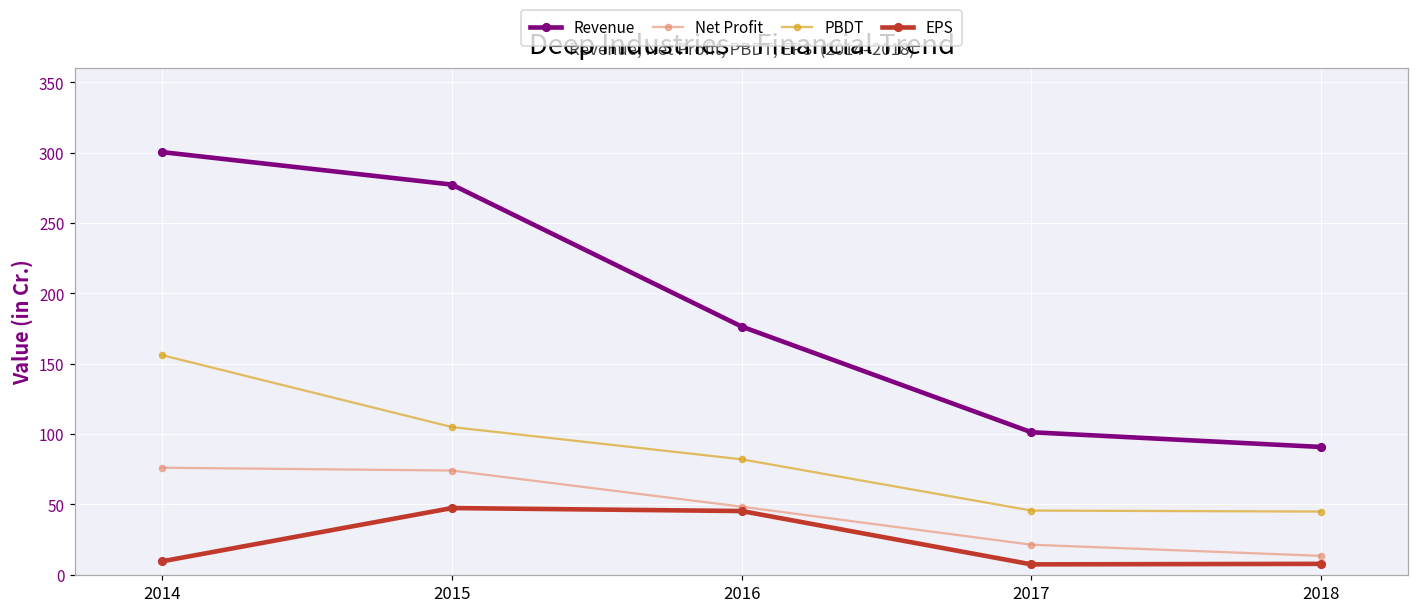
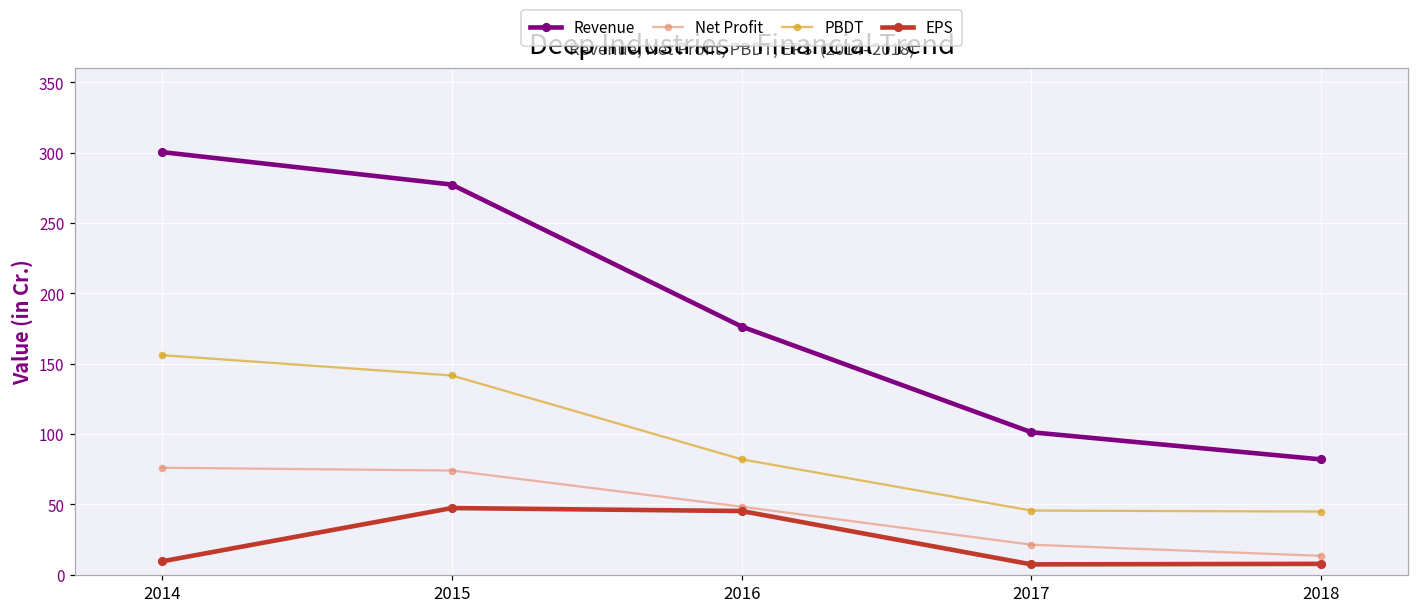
  {
    "Revenue": {
      "2014": 300,
      "2015": 277,
      "2016": 176,
      "2017": 101,
-     "2018": 91
+     "2018": 82
    },
    "Net Profit": {
      "2014": 76,
      "2015": 74,
      "2016": 48,
      "2017": 21,
      "2018": 13
    },
    "PBDT": {
      "2014": 156,
-     "2015": 105,
+     "2015": 142,
      "2016": 82,
      "2017": 46,
      "2018": 45
    },
    "EPS": {
      "2014": 9,
      "2015": 47,
      "2016": 45,
      "2017": 7,
      "2018": 8
    }
  }
